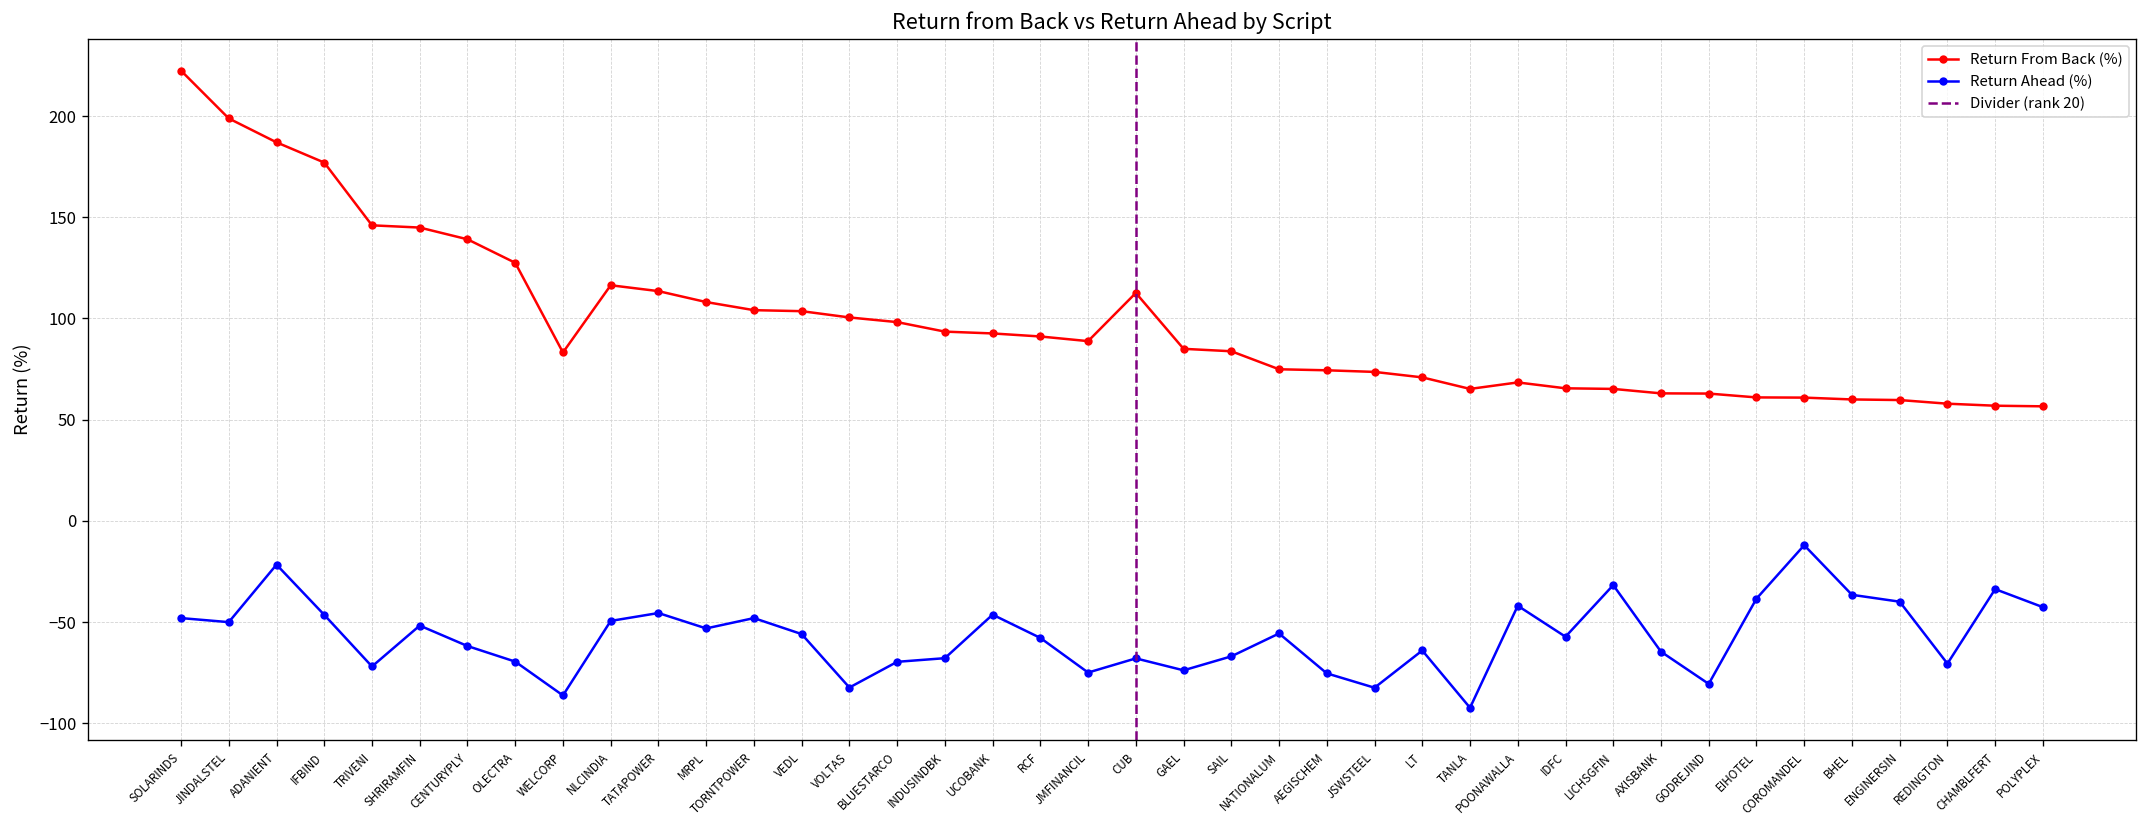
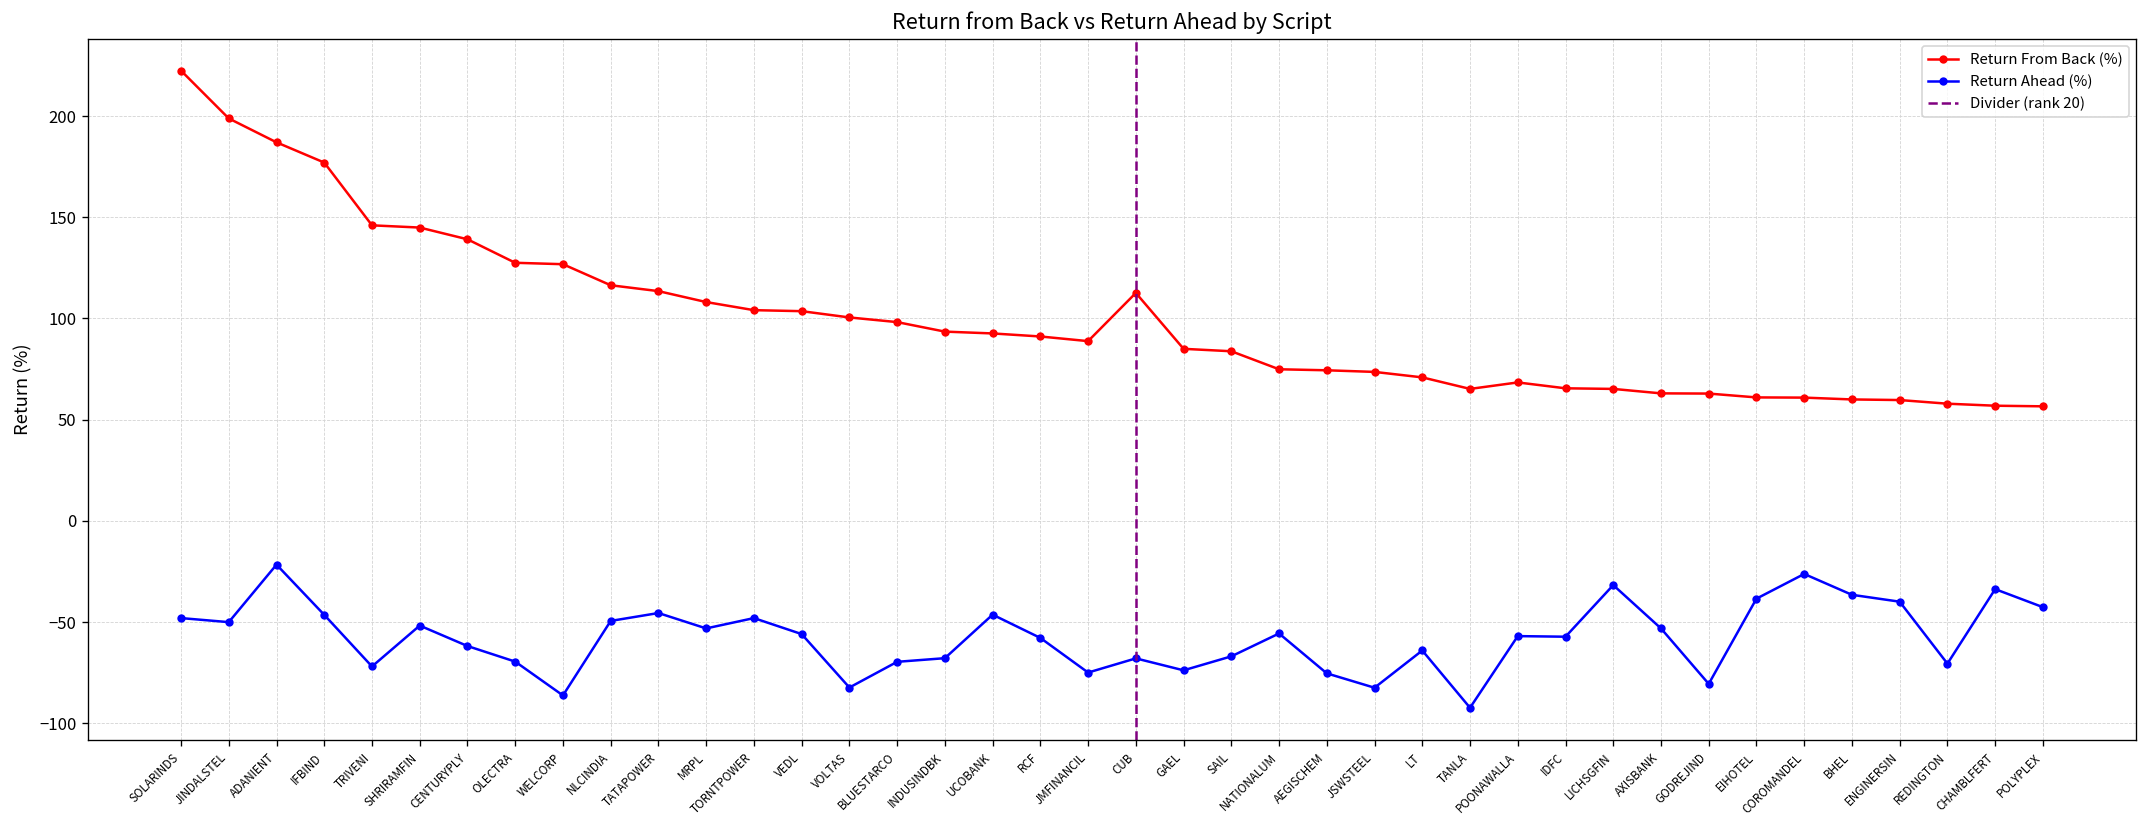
  {
    "Return From Back (%)": {
      "SOLARINDS": 222,
      "JINDALSTEL": 199,
      "ADANIENT": 187,
      "IFBIND": 177,
      "TRIVENI": 146,
      "SHRIRAMFIN": 145,
      "CENTURYPLY": 139,
      "OLECTRA": 128,
-     "WELCORP": 83,
+     "WELCORP": 127,
      "NLCINDIA": 116,
      "TATAPOWER": 114,
      "MRPL": 108,
      "TORNTPOWER": 104,
      "VEDL": 104,
      "VOLTAS": 101,
      "BLUESTARCO": 98,
      "INDUSINDBK": 94,
      "UCOBANK": 93,
      "RCF": 91,
      "JMFINANCIL": 89,
      "CUB": 113,
      "GAEL": 85,
      "SAIL": 84,
      "NATIONALUM": 75,
      "AEGISCHEM": 74,
      "JSWSTEEL": 74,
      "LT": 71,
      "TANLA": 65,
      "POONAWALLA": 68,
      "IDFC": 66,
      "LICHSGFIN": 65,
      "AXISBANK": 63,
      "GODREJIND": 63,
      "EIHOTEL": 61,
      "COROMANDEL": 61,
      "BHEL": 60,
      "ENGINERSIN": 60,
      "REDINGTON": 58,
      "CHAMBLFERT": 57,
      "POLYPLEX": 57
    },
    "Return Ahead (%)": {
      "SOLARINDS": -48,
      "JINDALSTEL": -50,
      "ADANIENT": -22,
      "IFBIND": -46,
      "TRIVENI": -72,
      "SHRIRAMFIN": -52,
      "CENTURYPLY": -62,
      "OLECTRA": -70,
      "WELCORP": -86,
      "NLCINDIA": -49,
      "TATAPOWER": -46,
      "MRPL": -53,
      "TORNTPOWER": -48,
      "VEDL": -56,
      "VOLTAS": -82,
      "BLUESTARCO": -70,
      "INDUSINDBK": -68,
      "UCOBANK": -46,
      "RCF": -58,
      "JMFINANCIL": -75,
      "CUB": -68,
      "GAEL": -74,
      "SAIL": -67,
      "NATIONALUM": -56,
      "AEGISCHEM": -75,
      "JSWSTEEL": -82,
      "LT": -64,
      "TANLA": -92,
-     "POONAWALLA": -42,
+     "POONAWALLA": -57,
      "IDFC": -57,
      "LICHSGFIN": -32,
-     "AXISBANK": -65,
+     "AXISBANK": -53,
      "GODREJIND": -81,
      "EIHOTEL": -38,
-     "COROMANDEL": -12,
+     "COROMANDEL": -26,
      "BHEL": -37,
      "ENGINERSIN": -40,
      "REDINGTON": -71,
      "CHAMBLFERT": -34,
      "POLYPLEX": -43
    }
  }
